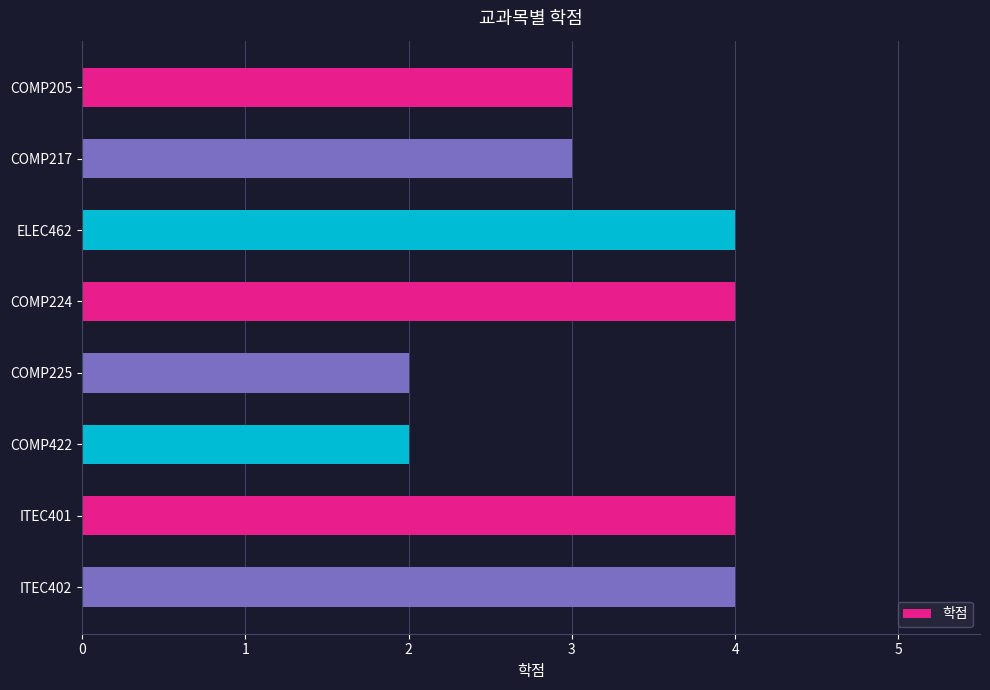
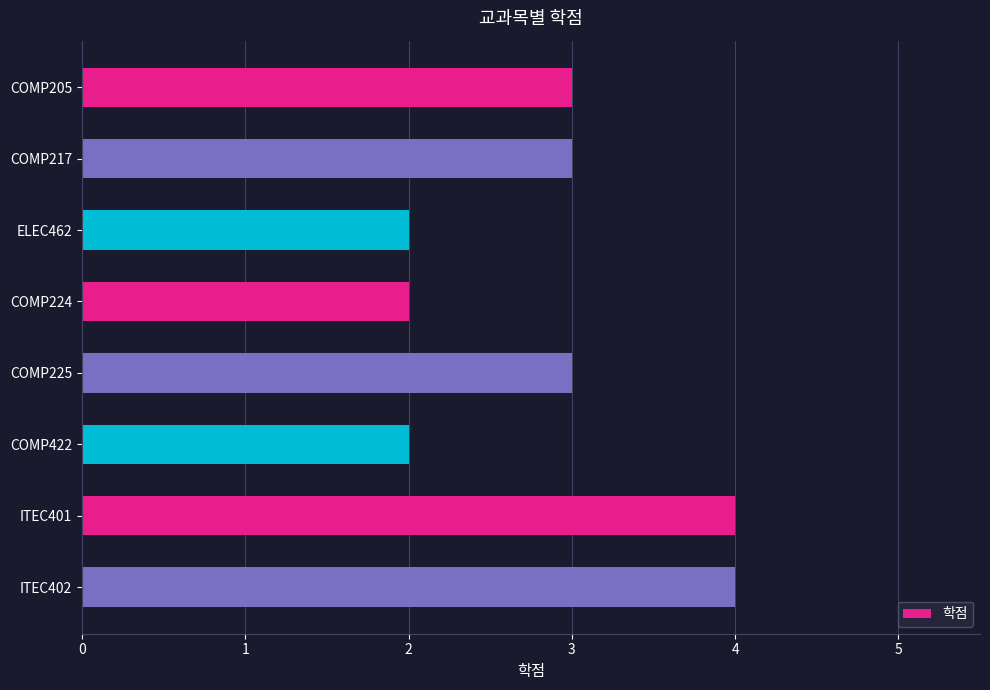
  {
    "COMP205": 3,
    "COMP217": 3,
-   "ELEC462": 4,
-   "COMP224": 4,
-   "COMP225": 2,
+   "ELEC462": 2,
+   "COMP224": 2,
+   "COMP225": 3,
    "COMP422": 2,
    "ITEC401": 4,
    "ITEC402": 4
  }
